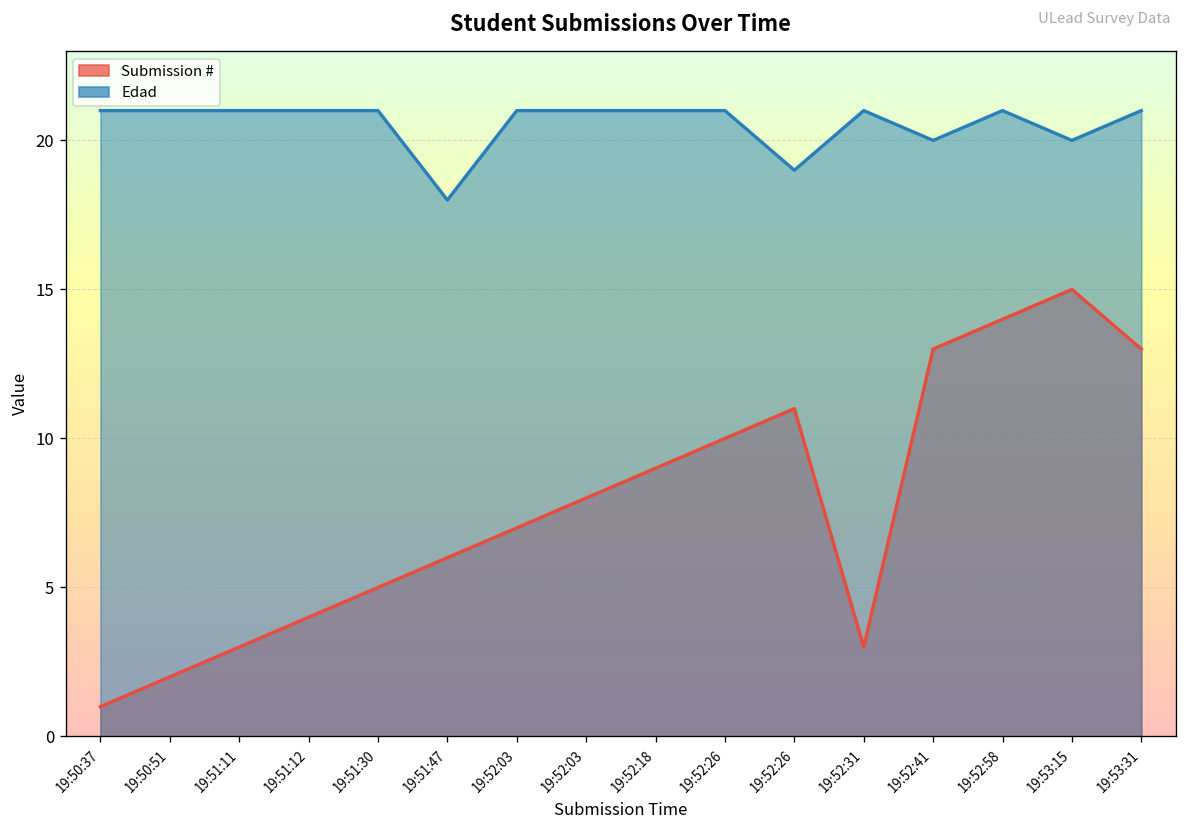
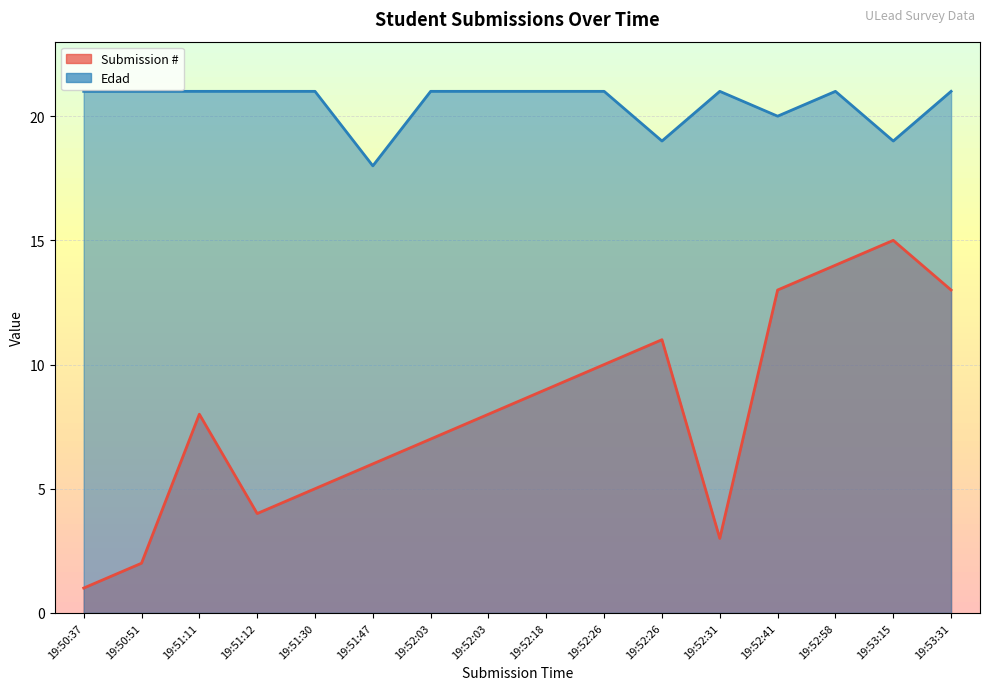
  {
    "Submission #": {
      "19:50:37": 1,
      "19:50:51": 2,
-     "19:51:11": 3,
+     "19:51:11": 8,
      "19:51:12": 4,
      "19:51:30": 5,
      "19:51:47": 6,
      "19:52:18": 9,
      "19:52:31": 3,
      "19:52:41": 13,
      "19:52:58": 14,
      "19:53:15": 15,
      "19:53:31": 13
    },
    "Edad": {
      "19:50:37": 21,
      "19:50:51": 21,
      "19:51:11": 21,
      "19:51:12": 21,
      "19:51:30": 21,
      "19:51:47": 18,
      "19:52:18": 21,
      "19:52:31": 21,
      "19:52:41": 20,
      "19:52:58": 21,
-     "19:53:15": 20,
+     "19:53:15": 19,
      "19:53:31": 21
    }
  }
